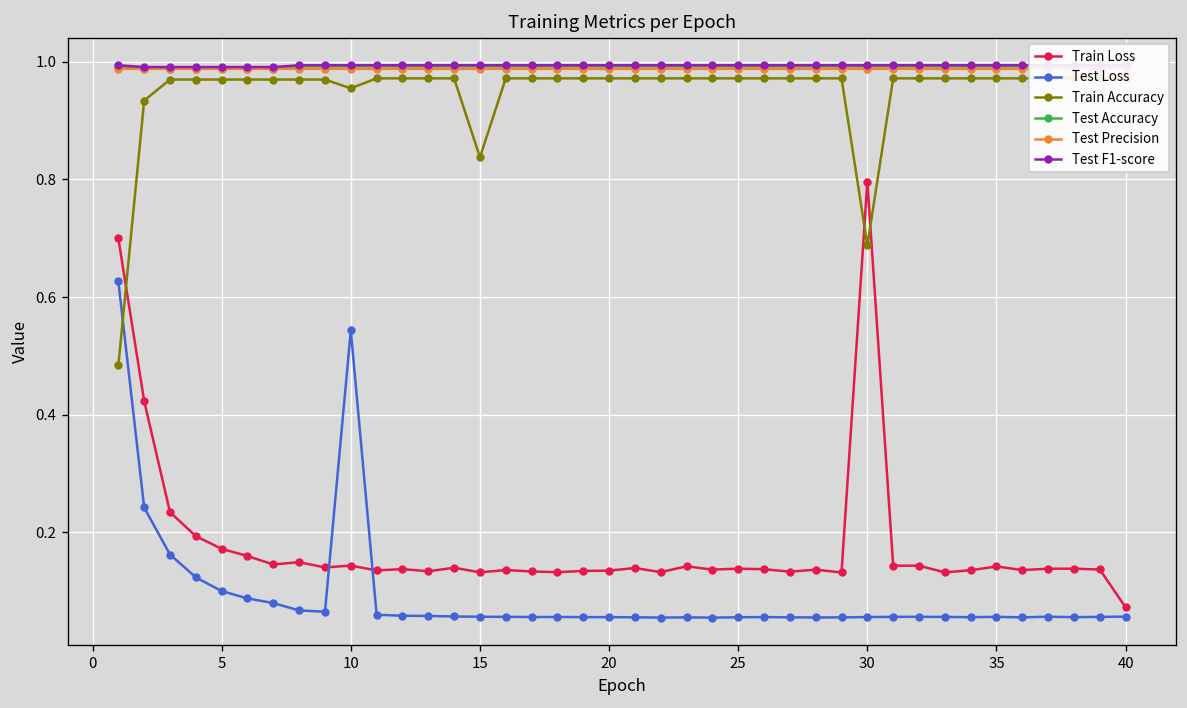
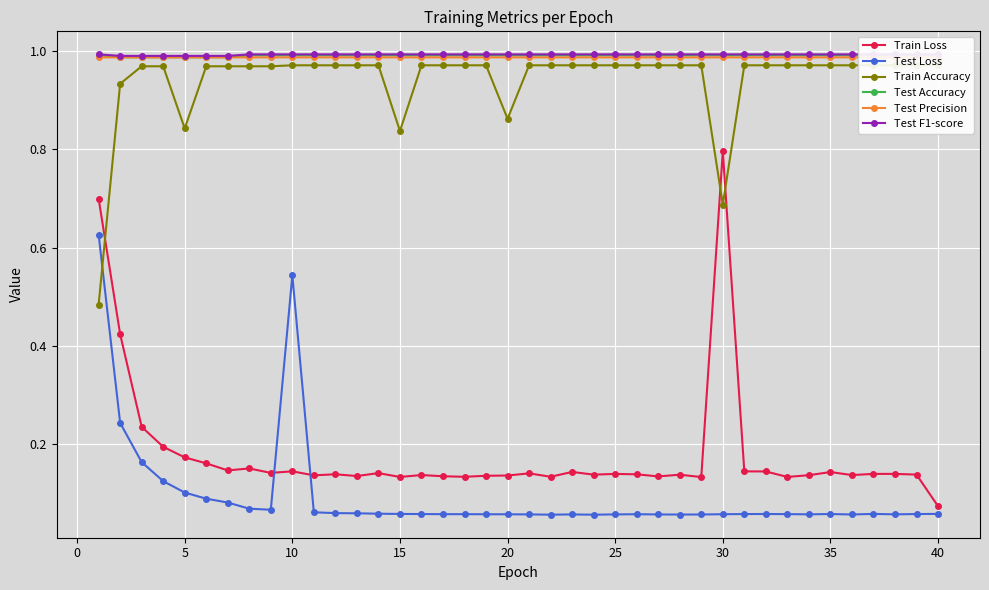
  {
    "Train Loss": {
      "5": 0.17,
      "10": 0.14,
      "15": 0.13,
      "20": 0.14,
      "25": 0.14,
      "30": 0.80,
      "35": 0.14,
      "40": 0.07
    },
    "Test Loss": {
      "5": 0.10,
      "10": 0.54,
      "15": 0.06,
      "20": 0.06,
      "25": 0.06,
      "30": 0.06,
      "35": 0.06,
      "40": 0.06
    },
    "Train Accuracy": {
-     "5": 0.97,
-     "10": 0.95,
+     "5": 0.84,
+     "10": 0.97,
      "15": 0.84,
-     "20": 0.97,
+     "20": 0.86,
      "25": 0.97,
      "30": 0.69,
      "35": 0.97
    }
  }
